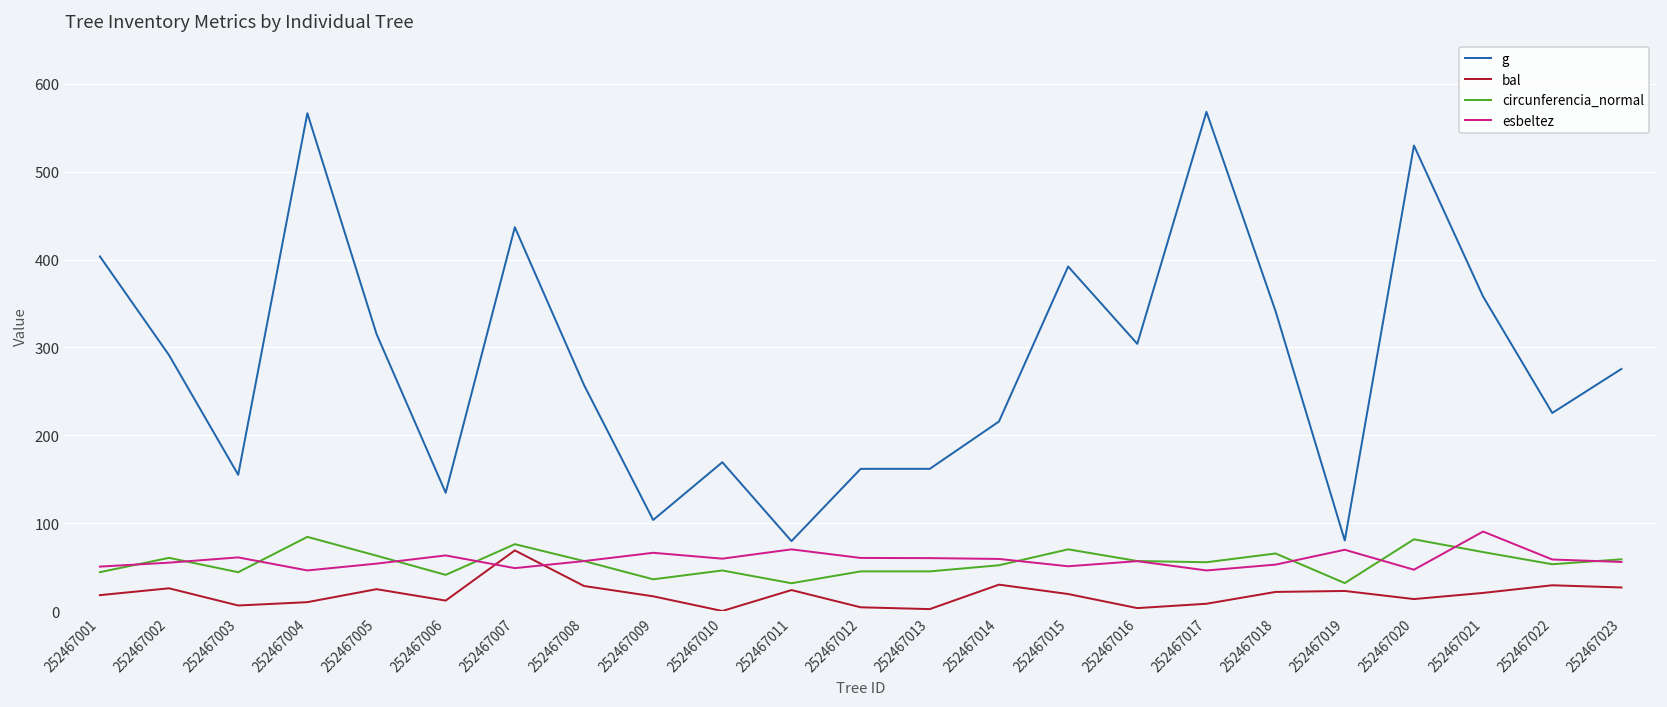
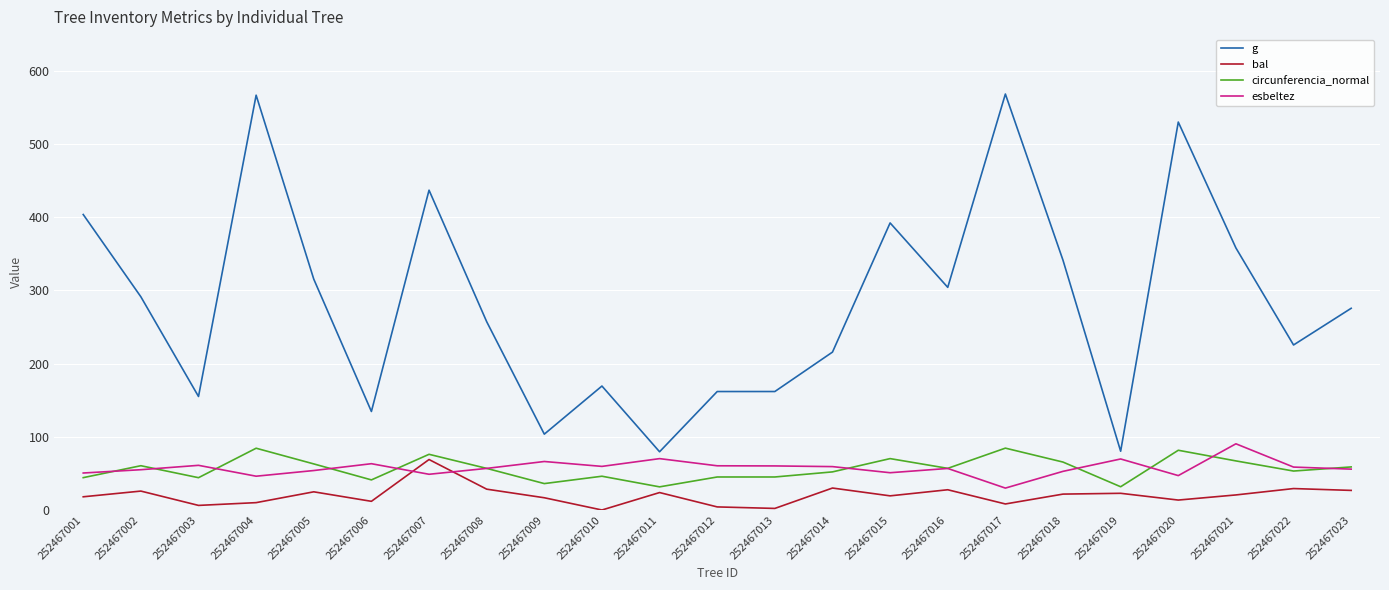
  {
    "g": {
      "252467001": 400,
      "252467002": 290,
      "252467003": 160,
      "252467004": 570,
      "252467005": 320,
      "252467006": 130,
      "252467007": 440,
      "252467008": 260,
      "252467009": 100,
      "252467010": 170,
      "252467011": 80,
      "252467012": 160,
      "252467013": 160,
      "252467014": 220,
      "252467015": 390,
      "252467016": 300,
      "252467017": 570,
      "252467018": 340,
      "252467019": 80,
      "252467020": 530,
      "252467021": 360,
      "252467022": 230,
      "252467023": 280
    },
    "bal": {
      "252467001": 20,
      "252467002": 30,
      "252467003": 10,
      "252467004": 10,
      "252467005": 20,
      "252467006": 10,
      "252467007": 70,
      "252467008": 30,
      "252467009": 20,
      "252467010": 0,
      "252467011": 20,
      "252467012": 0,
      "252467013": 0,
      "252467014": 30,
      "252467015": 20,
-     "252467016": 0,
+     "252467016": 30,
      "252467017": 10,
      "252467018": 20,
      "252467019": 20,
      "252467020": 10,
      "252467021": 20,
      "252467022": 30,
      "252467023": 30
    },
    "circunferencia_normal": {
      "252467001": 40,
      "252467002": 60,
      "252467003": 40,
      "252467004": 80,
      "252467005": 60,
      "252467006": 40,
      "252467007": 80,
      "252467009": 40,
      "252467010": 50,
      "252467011": 30,
      "252467012": 50,
      "252467013": 50,
      "252467014": 50,
      "252467015": 70,
-     "252467017": 60,
+     "252467017": 80,
      "252467018": 70,
      "252467019": 30,
      "252467020": 80,
      "252467021": 70,
      "252467022": 50
    },
    "esbeltez": {
      "252467001": 50,
      "252467002": 60,
      "252467003": 60,
      "252467004": 50,
      "252467005": 50,
      "252467006": 60,
      "252467007": 50,
      "252467009": 70,
      "252467010": 60,
      "252467011": 70,
      "252467012": 60,
      "252467013": 60,
      "252467014": 60,
      "252467015": 50,
-     "252467017": 50,
+     "252467017": 30,
      "252467018": 50,
      "252467019": 70,
      "252467020": 50,
      "252467021": 90,
      "252467022": 60
    }
  }
